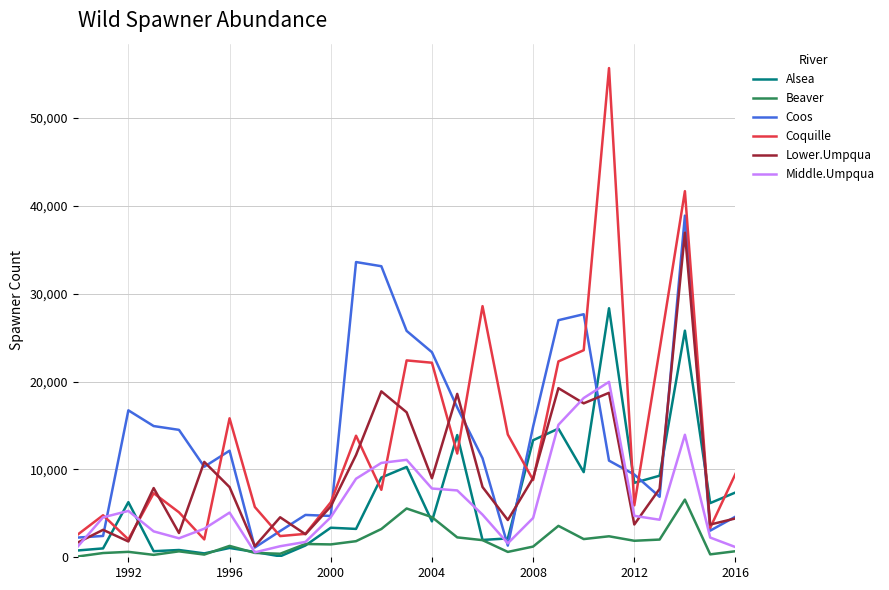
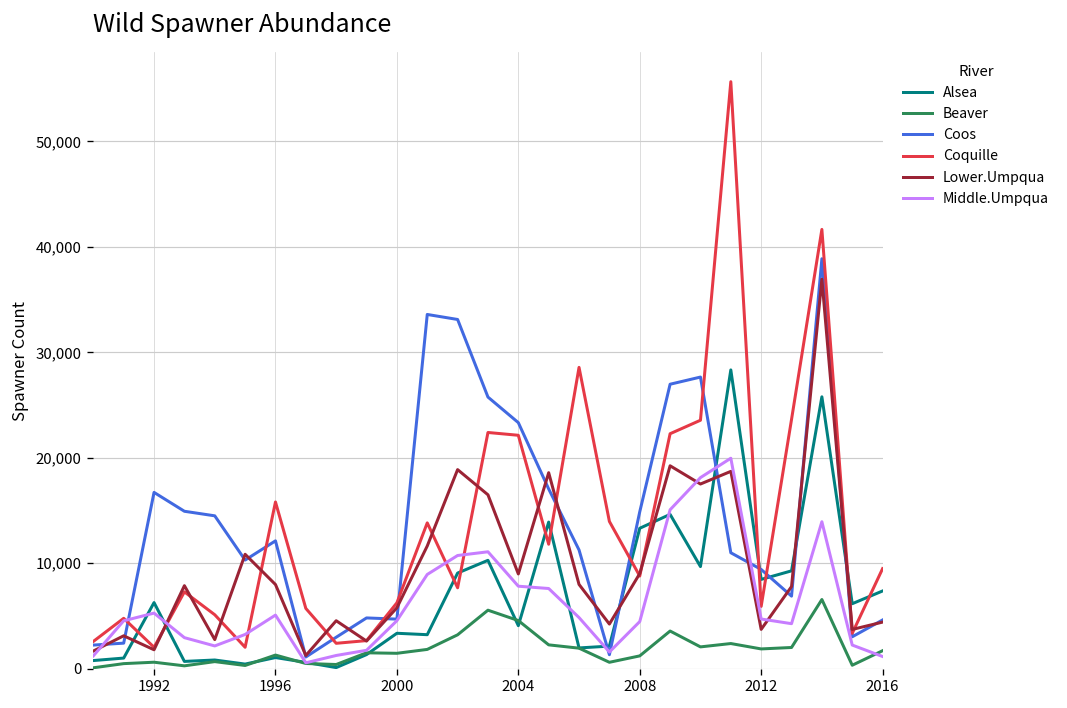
  {
    "Alsea": {
      "1992": "6,000",
      "2000": "3,000",
      "2004": "4,000",
      "2008": "13,000",
      "2012": "8,000",
      "2016": "7,000"
    },
    "Beaver": {
      "1992": "1,000",
      "2000": "1,000",
      "2004": "5,000",
      "2008": "1,000",
      "2012": "2,000",
-     "2016": "1,000"
+     "2016": "2,000"
    },
    "Coos": {
      "1992": "17,000",
      "1996": "12,000",
      "2004": "23,000",
      "2008": "15,000",
      "2012": "9,000"
    },
    "Coquille": {
      "1996": "16,000",
      "2000": "6,000",
      "2004": "22,000",
      "2012": "6,000",
      "2016": "9,000"
    },
    "Lower.Umpqua": {
      "1996": "8,000",
      "2000": "6,000",
      "2004": "9,000",
      "2012": "4,000"
    },
    "Middle.Umpqua": {
      "1992": "5,000",
      "1996": "5,000",
      "2004": "8,000",
      "2008": "4,000",
      "2012": "5,000",
      "2016": "1,000"
    }
  }
